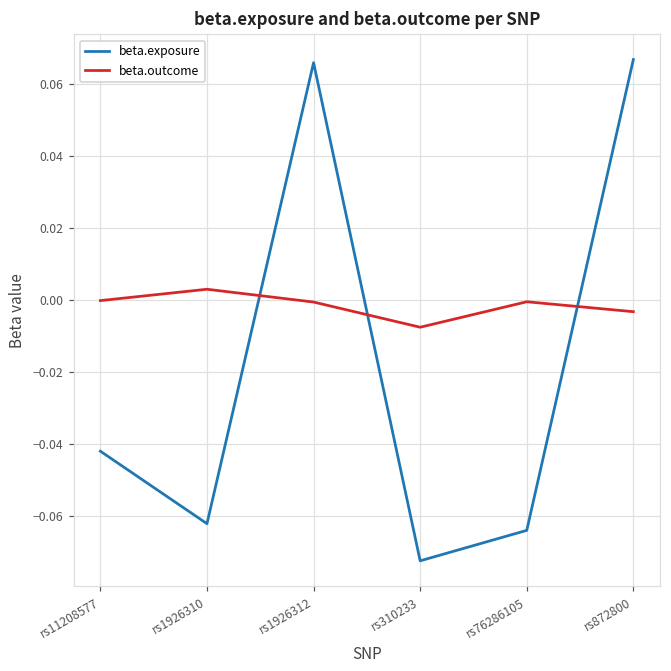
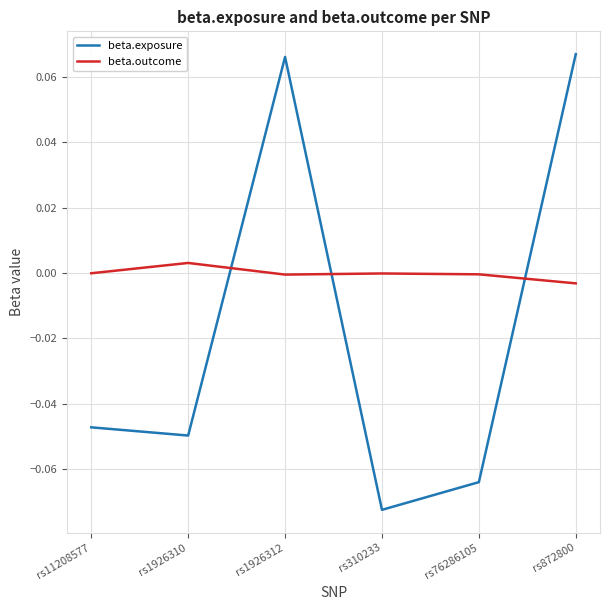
  {
    "beta.exposure": {
-     "rs11208577": -0.042,
-     "rs1926310": -0.062,
+     "rs11208577": -0.047,
+     "rs1926310": -0.050,
      "rs1926312": 0.066,
      "rs310233": -0.072,
      "rs76286105": -0.064,
      "rs872800": 0.067
    },
    "beta.outcome": {
      "rs11208577": 0.000,
      "rs1926310": 0.003,
      "rs1926312": -0.001,
-     "rs310233": -0.007,
+     "rs310233": 0.000,
      "rs76286105": 0.000,
      "rs872800": -0.003
    }
  }
